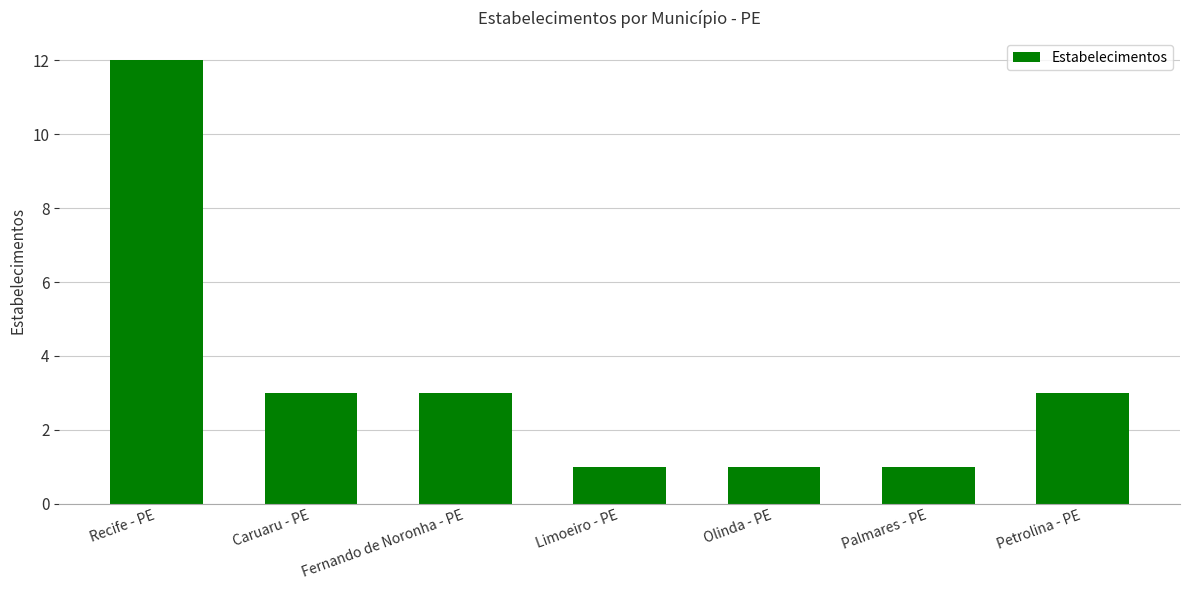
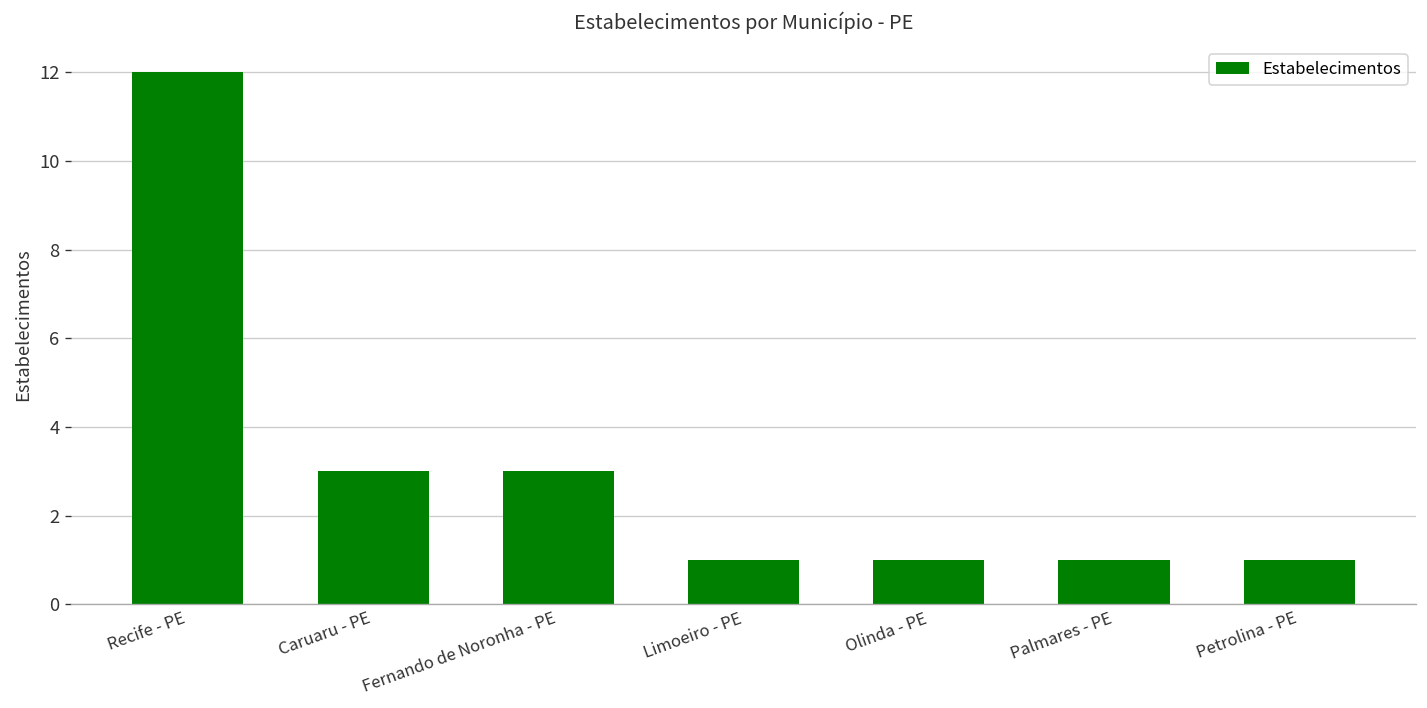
  {
    "Recife - PE": 12,
    "Caruaru - PE": 3,
    "Fernando de Noronha - PE": 3,
    "Limoeiro - PE": 1,
    "Olinda - PE": 1,
    "Palmares - PE": 1,
-   "Petrolina - PE": 3
+   "Petrolina - PE": 1
  }
